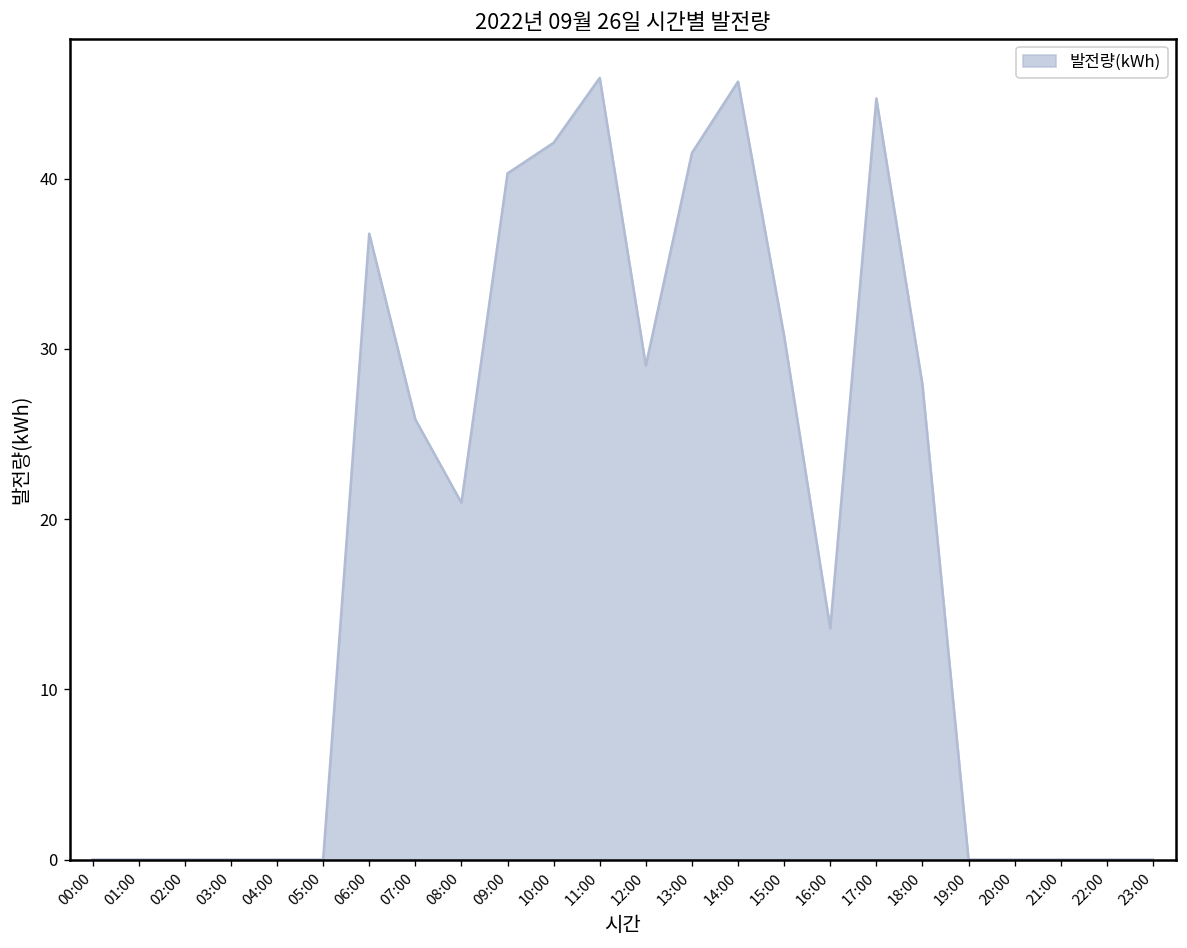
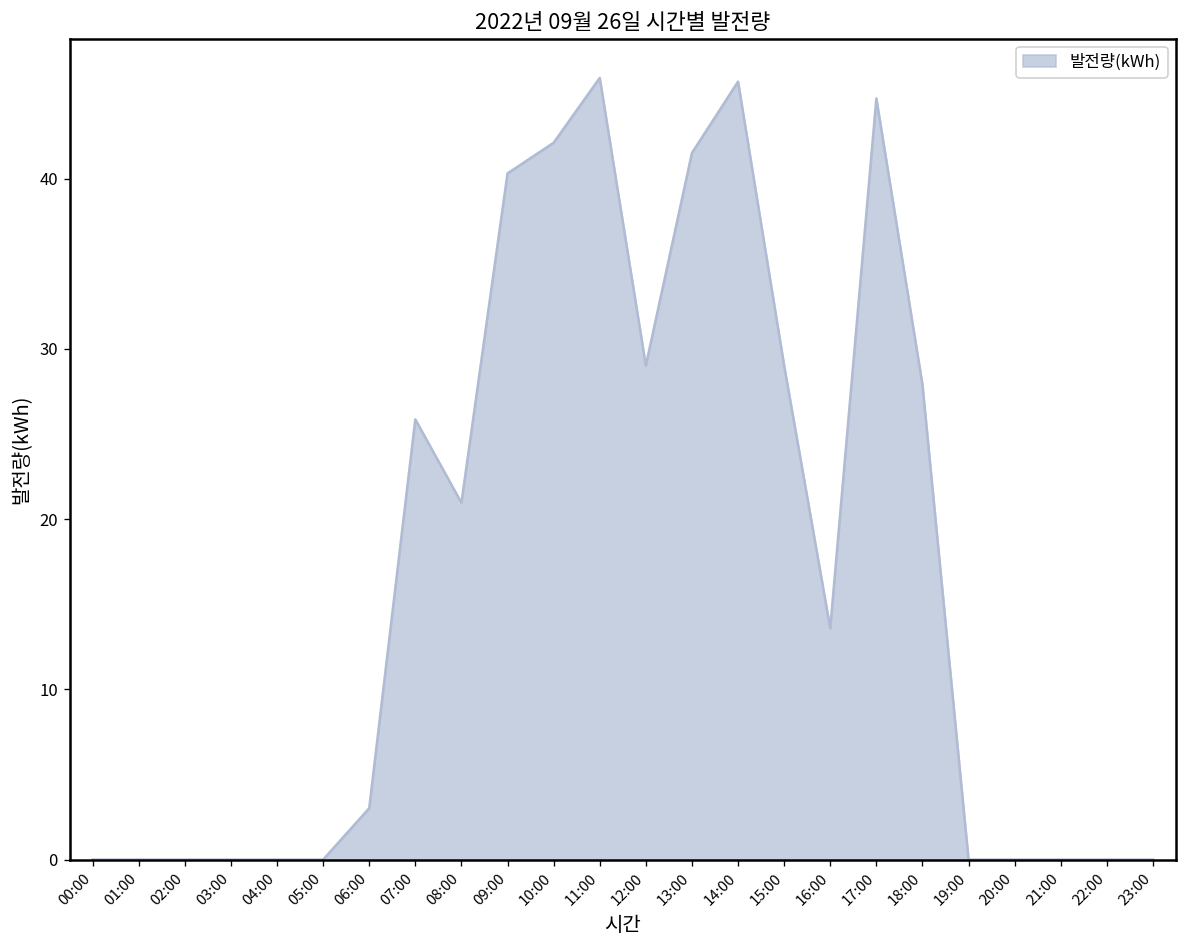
  {
    "00:00": 0.0,
    "01:00": 0.0,
    "02:00": 0.0,
    "03:00": 0.0,
    "04:00": 0.0,
    "05:00": 0.0,
-   "06:00": 36.8,
+   "06:00": 3.0,
    "07:00": 25.9,
    "08:00": 21.0,
    "09:00": 40.3,
    "10:00": 42.1,
    "11:00": 45.9,
    "12:00": 29.0,
    "13:00": 41.5,
    "14:00": 45.7,
-   "15:00": 30.8,
+   "15:00": 29.0,
    "16:00": 13.6,
    "17:00": 44.7,
    "18:00": 27.9,
    "19:00": 0.0,
    "20:00": 0.0,
    "21:00": 0.0,
    "22:00": 0.0,
    "23:00": 0.0
  }
